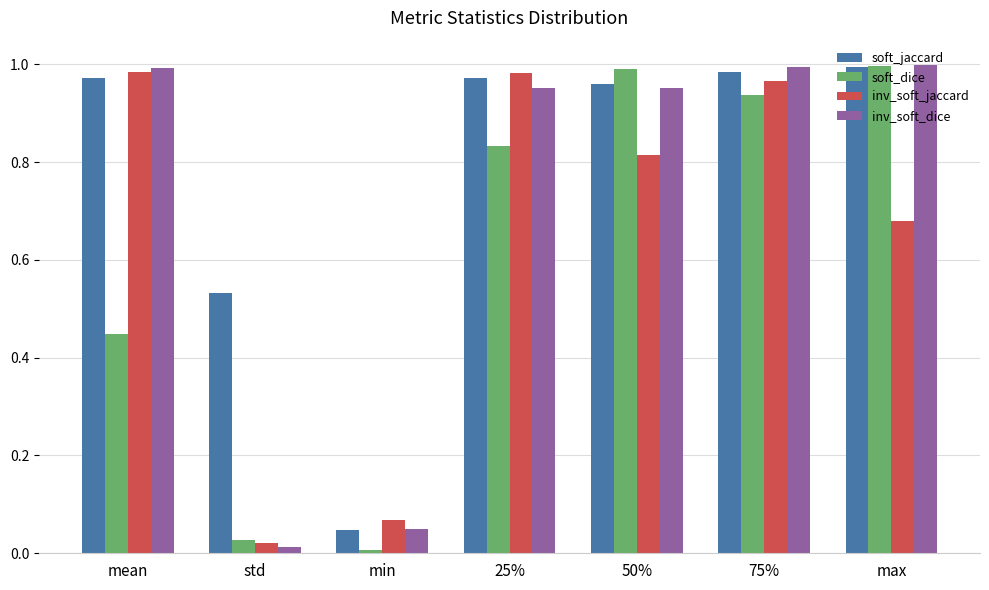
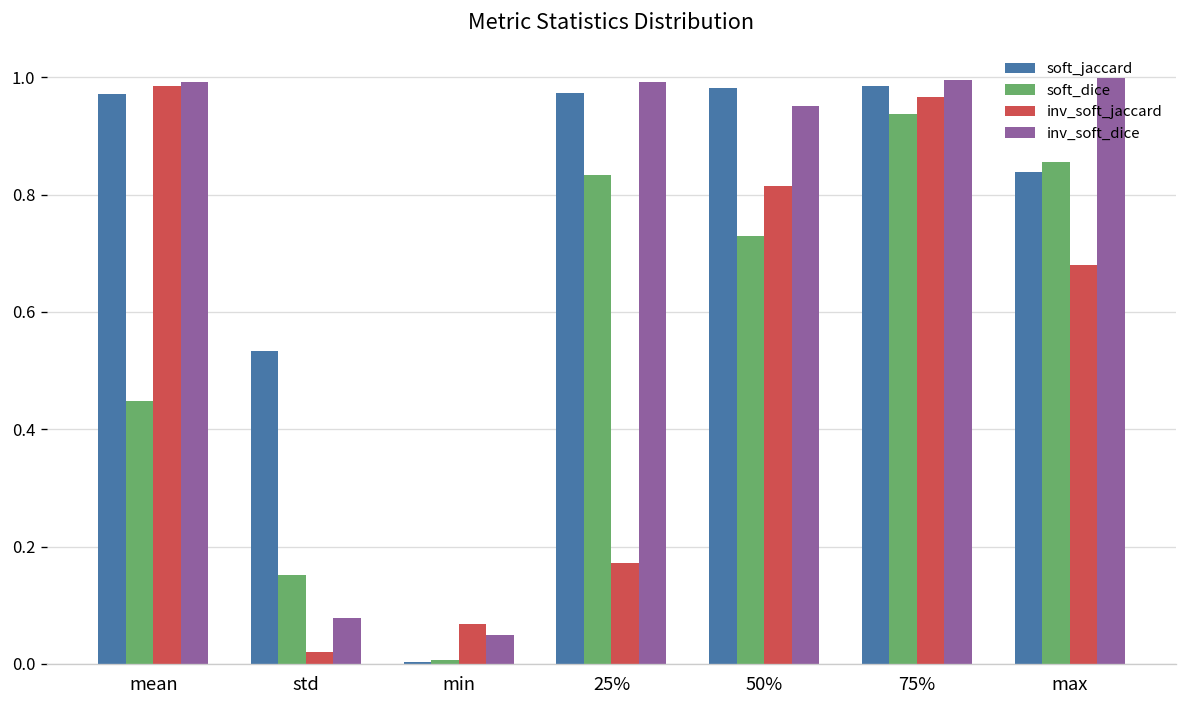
  {
    "soft_jaccard": {
      "mean": 0.97,
      "std": 0.53,
-     "min": 0.05,
+     "min": 0.00,
      "25%": 0.97,
-     "50%": 0.96,
+     "50%": 0.98,
      "75%": 0.98,
-     "max": 0.99
+     "max": 0.84
    },
    "soft_dice": {
      "mean": 0.45,
-     "std": 0.03,
+     "std": 0.15,
      "min": 0.01,
      "25%": 0.83,
-     "50%": 0.99,
+     "50%": 0.73,
      "75%": 0.94,
-     "max": 1.00
+     "max": 0.86
    },
    "inv_soft_jaccard": {
      "mean": 0.98,
      "std": 0.02,
      "min": 0.07,
-     "25%": 0.98,
+     "25%": 0.17,
      "50%": 0.81,
      "75%": 0.97,
      "max": 0.68
    },
    "inv_soft_dice": {
      "mean": 0.99,
-     "std": 0.01,
+     "std": 0.08,
      "min": 0.05,
-     "25%": 0.95,
+     "25%": 0.99,
      "50%": 0.95,
      "75%": 1.00,
      "max": 1.00
    }
  }
